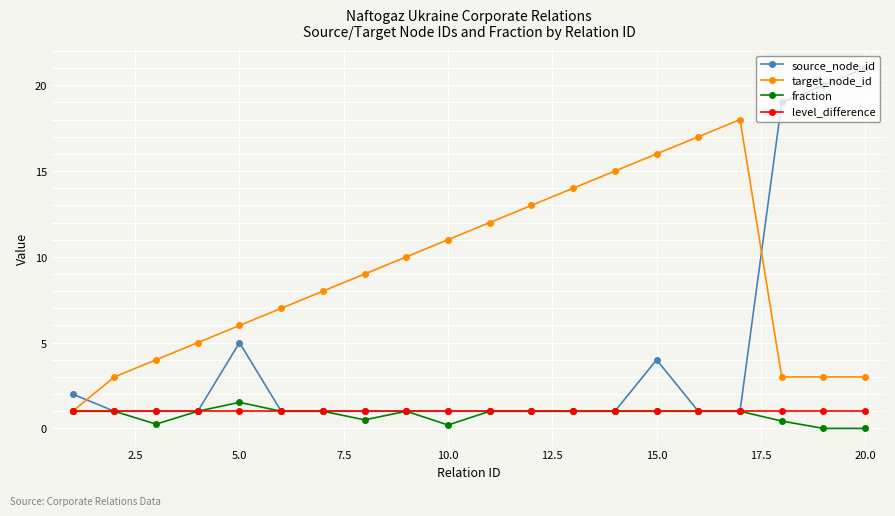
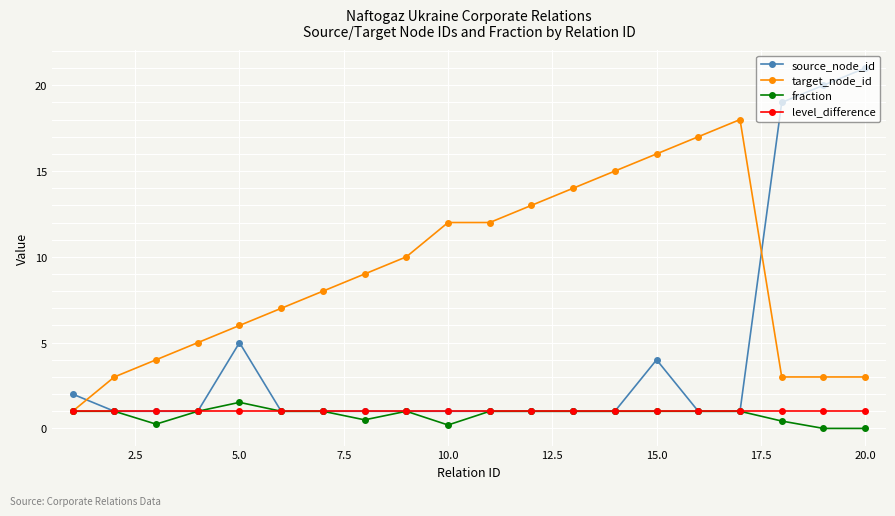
  {
    "source_node_id": {
      "5.0": 5,
      "15.0": 4
    },
    "target_node_id": {
      "5.0": 6,
-     "10.0": 11,
+     "10.0": 12,
      "15.0": 16,
      "20.0": 3
    },
    "fraction": {
      "5.0": 1.5,
      "10.0": 0.2,
      "20.0": 0
    },
    "level_difference": {
      "5.0": 1,
      "20.0": 1
    }
  }
